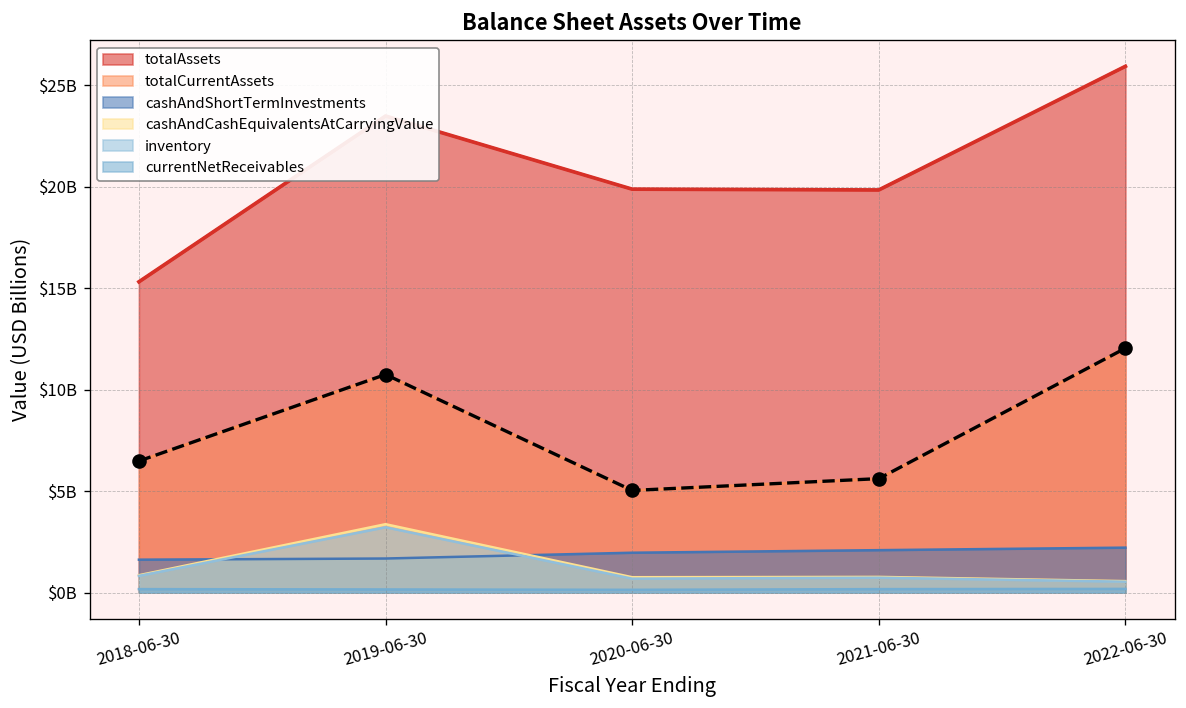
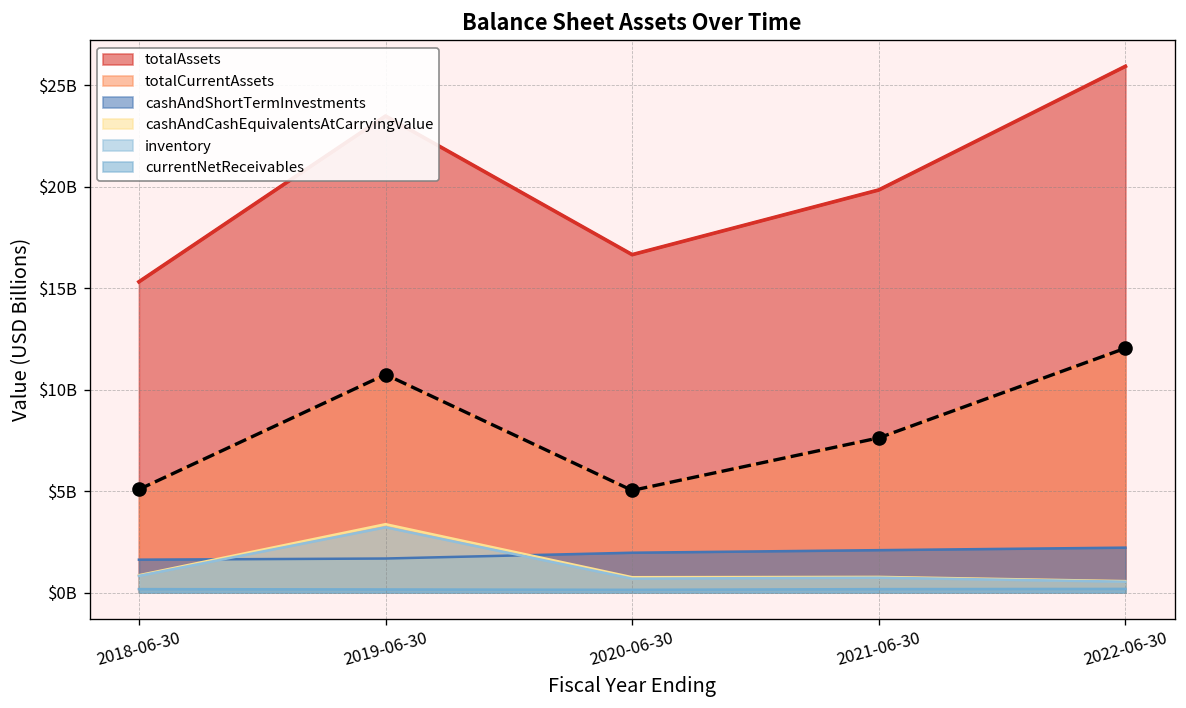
  {
    "totalAssets": {
      "2018-06-30": "$15300000000",
-     "2020-06-30": "$19900000000",
+     "2020-06-30": "$16700000000",
      "2021-06-30": "$19800000000",
      "2022-06-30": "$25900000000"
    },
    "totalCurrentAssets": {
-     "2018-06-30": "$6500000000",
+     "2018-06-30": "$5100000000",
      "2019-06-30": "$10700000000",
      "2020-06-30": "$5000000000",
-     "2021-06-30": "$5600000000",
+     "2021-06-30": "$7600000000",
      "2022-06-30": "$12000000000"
    }
  }
